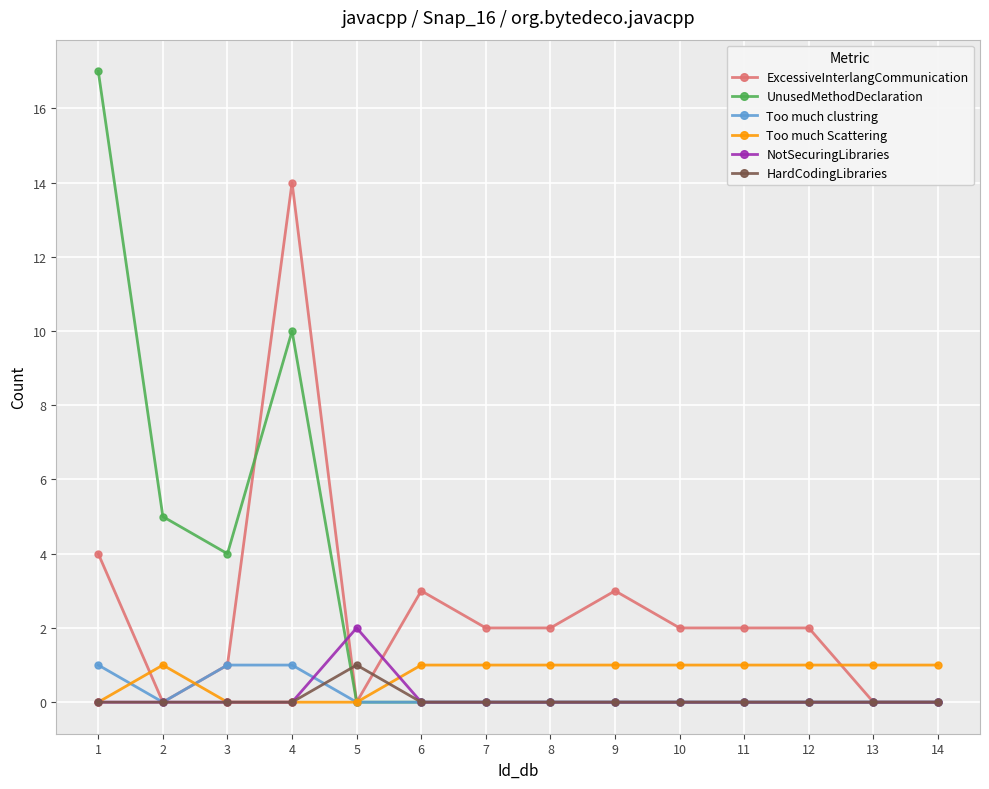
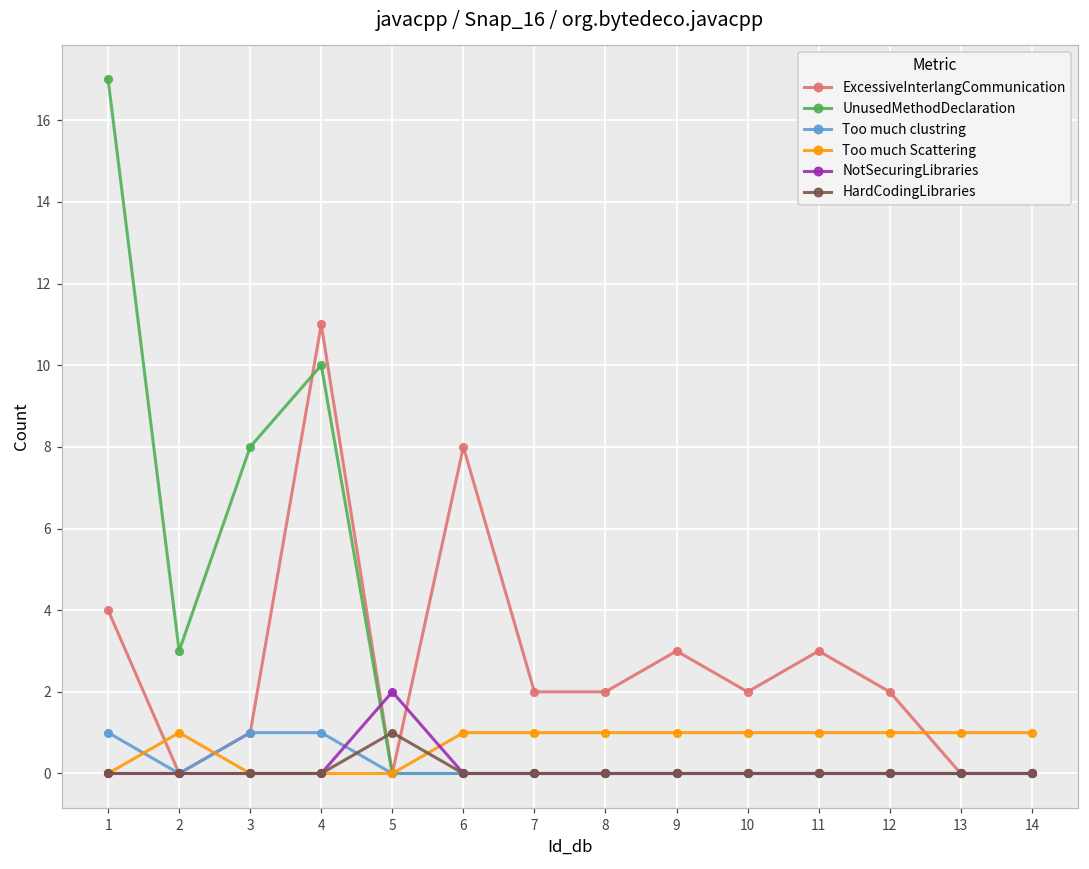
  {
    "ExcessiveInterlangCommunication": {
      "1": 4,
-     "4": 14,
-     "6": 3,
+     "4": 11,
+     "6": 8,
      "7": 2,
      "8": 2,
      "9": 3,
      "10": 2,
-     "11": 2,
+     "11": 3,
      "12": 2
    },
    "UnusedMethodDeclaration": {
      "1": 17,
-     "2": 5,
-     "3": 4,
+     "2": 3,
+     "3": 8,
      "4": 10
    },
    "Too much clustring": {
      "1": 1,
      "4": 1
    },
    "Too much Scattering": {
      "2": 1,
      "6": 1,
      "7": 1,
      "8": 1,
      "9": 1,
      "10": 1,
      "11": 1,
      "12": 1,
      "13": 1,
      "14": 1
    },
    "NotSecuringLibraries": {
      "5": 2
    },
    "HardCodingLibraries": {
      "5": 1
    }
  }
